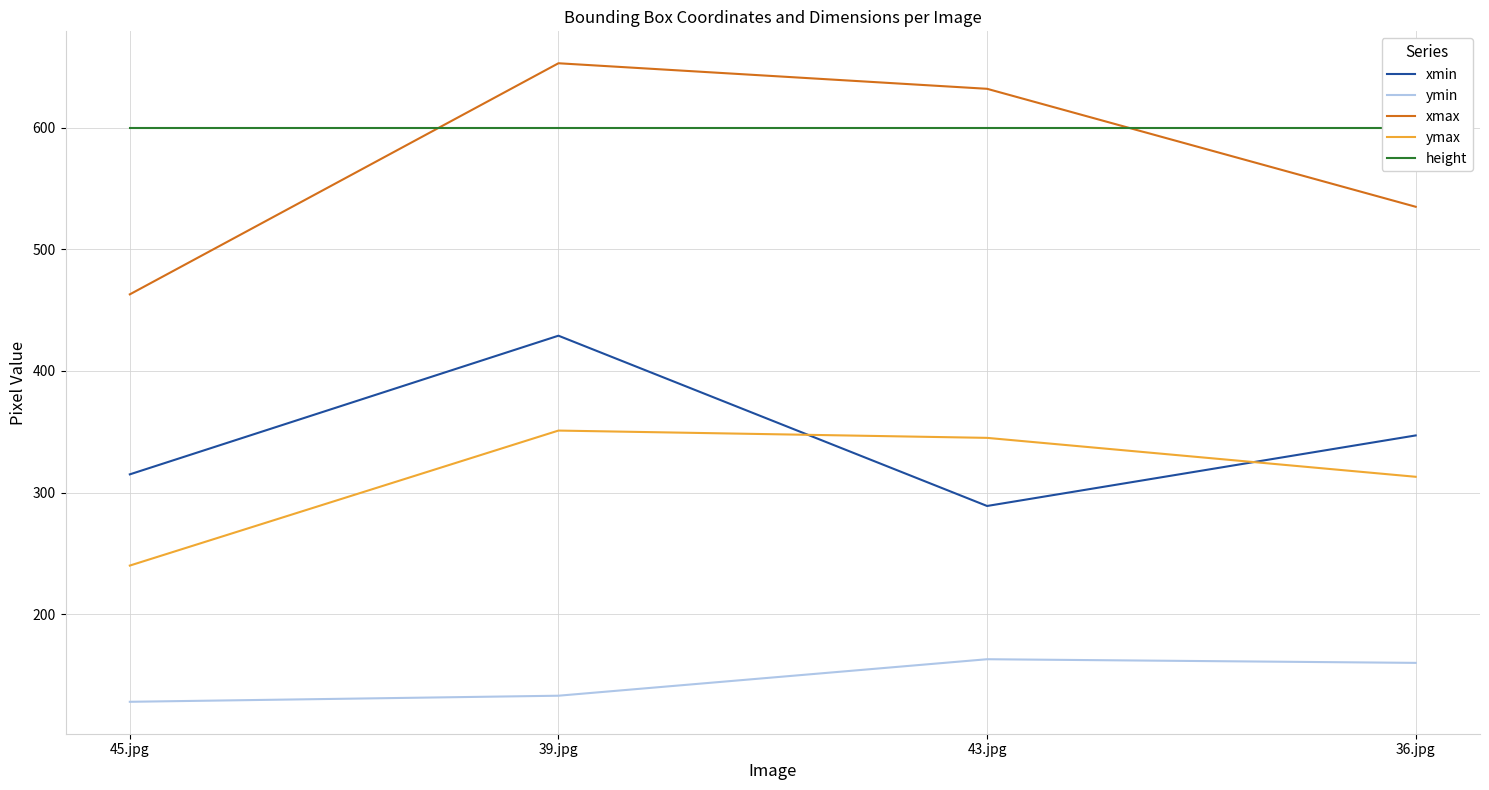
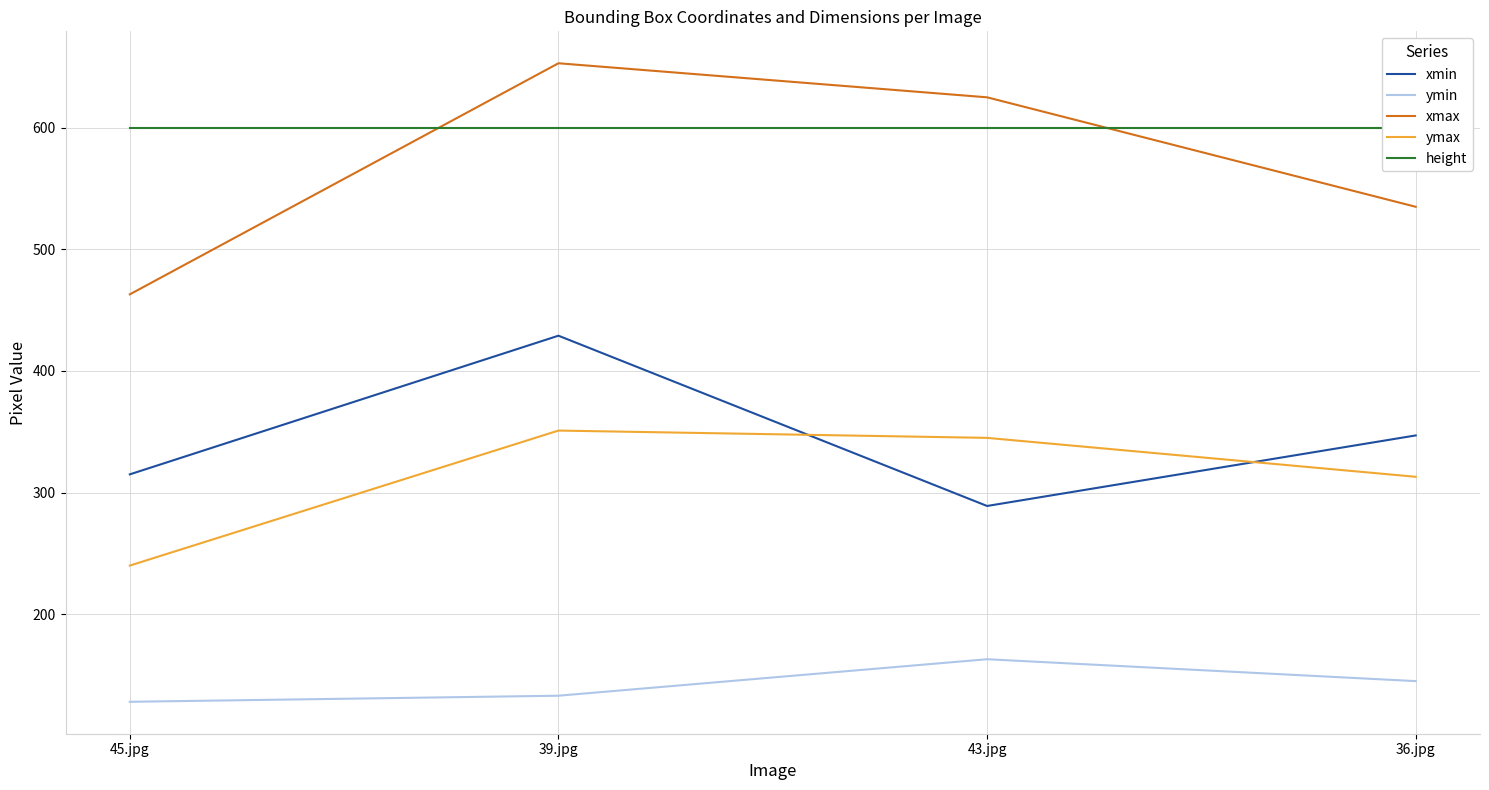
  {
    "xmin": {
      "45.jpg": 315,
      "39.jpg": 429,
      "43.jpg": 289,
      "36.jpg": 347
    },
    "ymin": {
      "45.jpg": 128,
      "39.jpg": 133,
      "43.jpg": 163,
-     "36.jpg": 160
+     "36.jpg": 145
    },
    "xmax": {
      "45.jpg": 463,
      "39.jpg": 653,
-     "43.jpg": 632,
+     "43.jpg": 625,
      "36.jpg": 535
    },
    "ymax": {
      "45.jpg": 240,
      "39.jpg": 351,
      "43.jpg": 345,
      "36.jpg": 313
    },
    "height": {
      "45.jpg": 600,
      "39.jpg": 600,
      "43.jpg": 600
    }
  }
